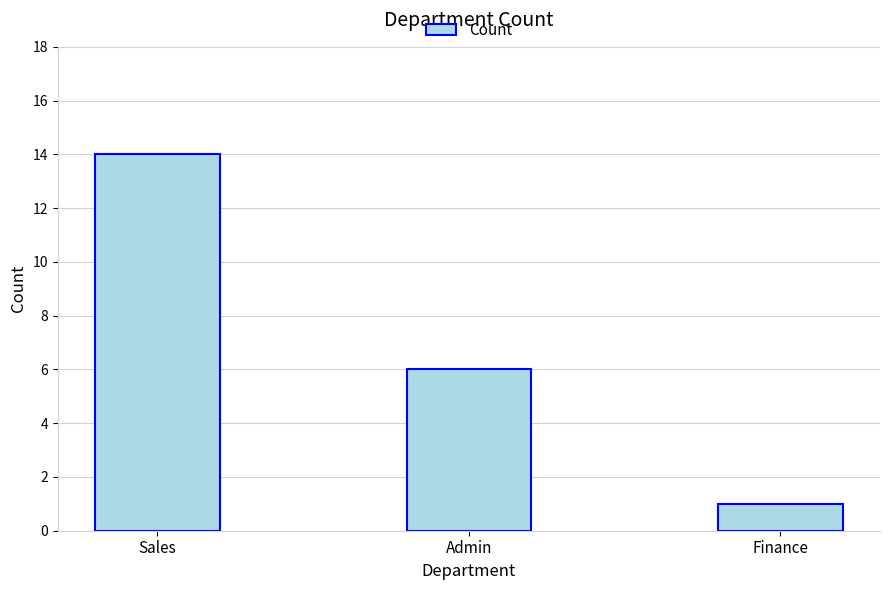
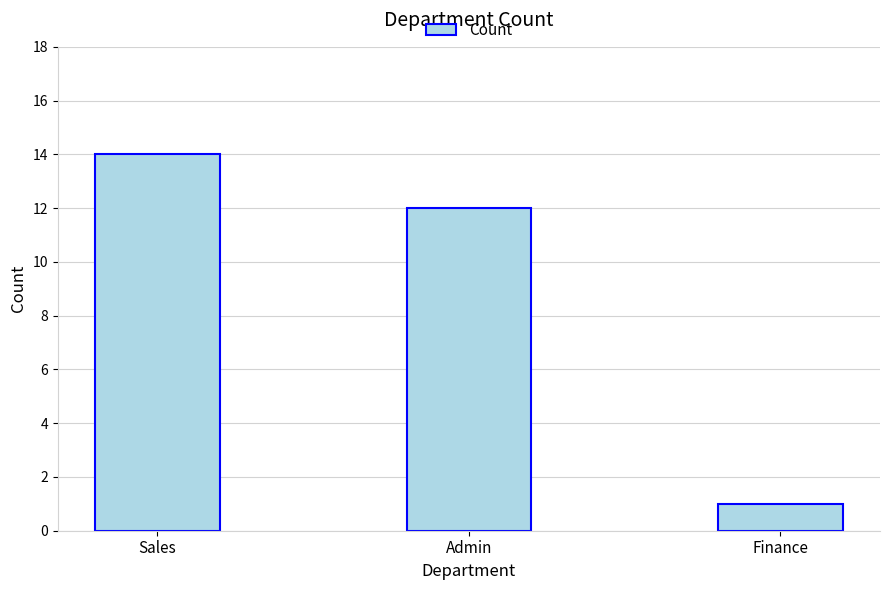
  {
    "Sales": 14,
-   "Admin": 6,
+   "Admin": 12,
    "Finance": 1
  }
